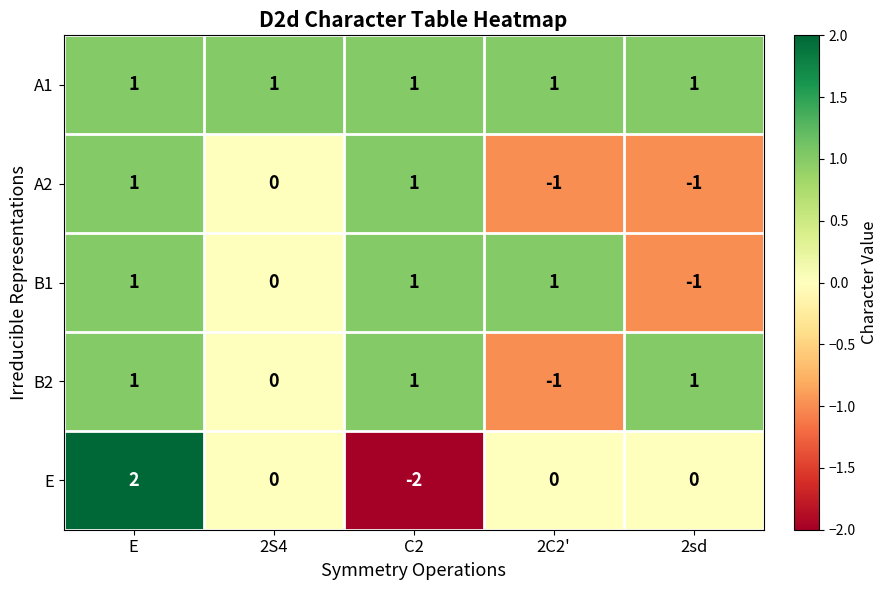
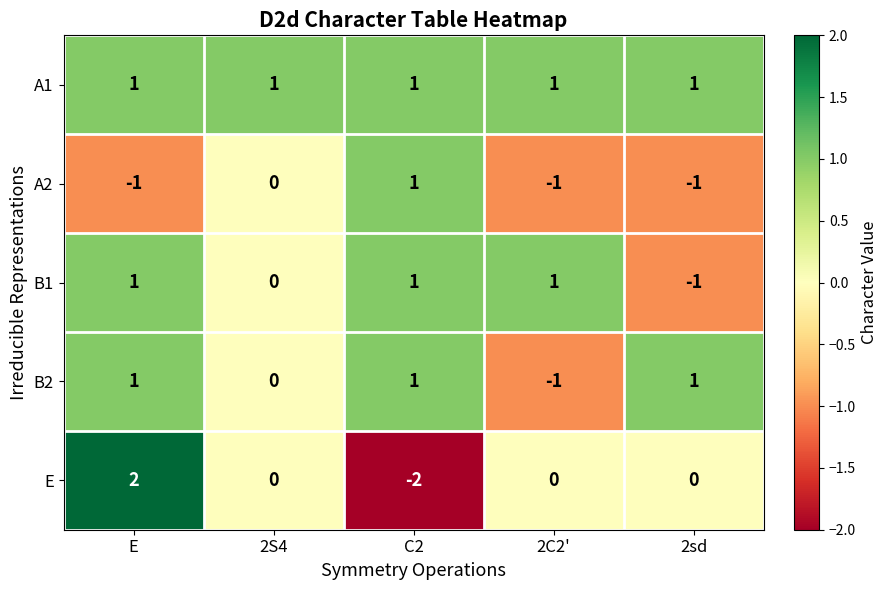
  {
    "A1": {
      "E": 1,
      "2S4": 1,
      "C2": 1,
      "2C2'": 1,
      "2sd": 1
    },
    "A2": {
-     "E": 1,
+     "E": -1,
      "2S4": 0,
      "C2": 1,
      "2C2'": -1,
      "2sd": -1
    },
    "B1": {
      "E": 1,
      "2S4": 0,
      "C2": 1,
      "2C2'": 1,
      "2sd": -1
    },
    "B2": {
      "E": 1,
      "2S4": 0,
      "C2": 1,
      "2C2'": -1,
      "2sd": 1
    },
    "E": {
      "E": 2,
      "2S4": 0,
      "C2": -2,
      "2C2'": 0,
      "2sd": 0
    }
  }
